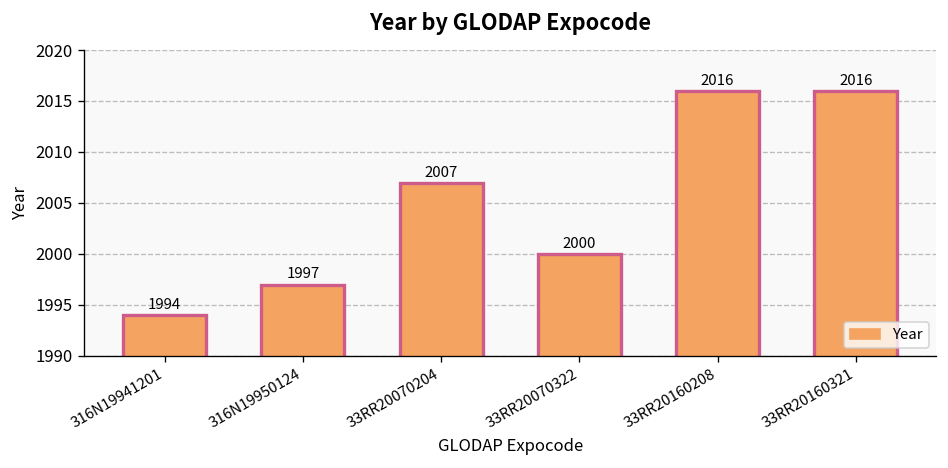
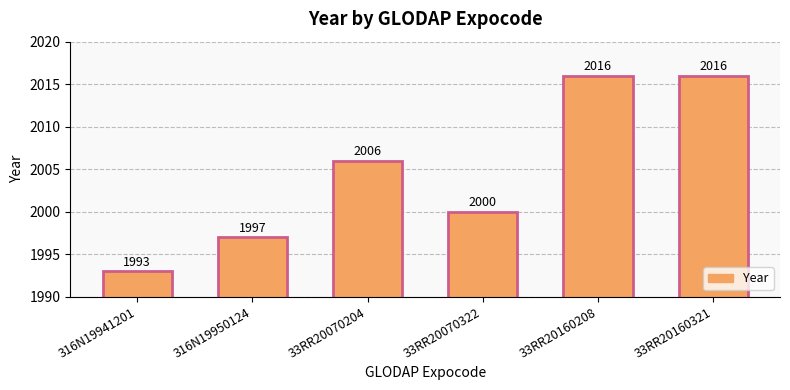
  {
-   "316N19941201": 1994,
+   "316N19941201": 1993,
    "316N19950124": 1997,
-   "33RR20070204": 2007,
+   "33RR20070204": 2006,
    "33RR20070322": 2000,
    "33RR20160208": 2016,
    "33RR20160321": 2016
  }
